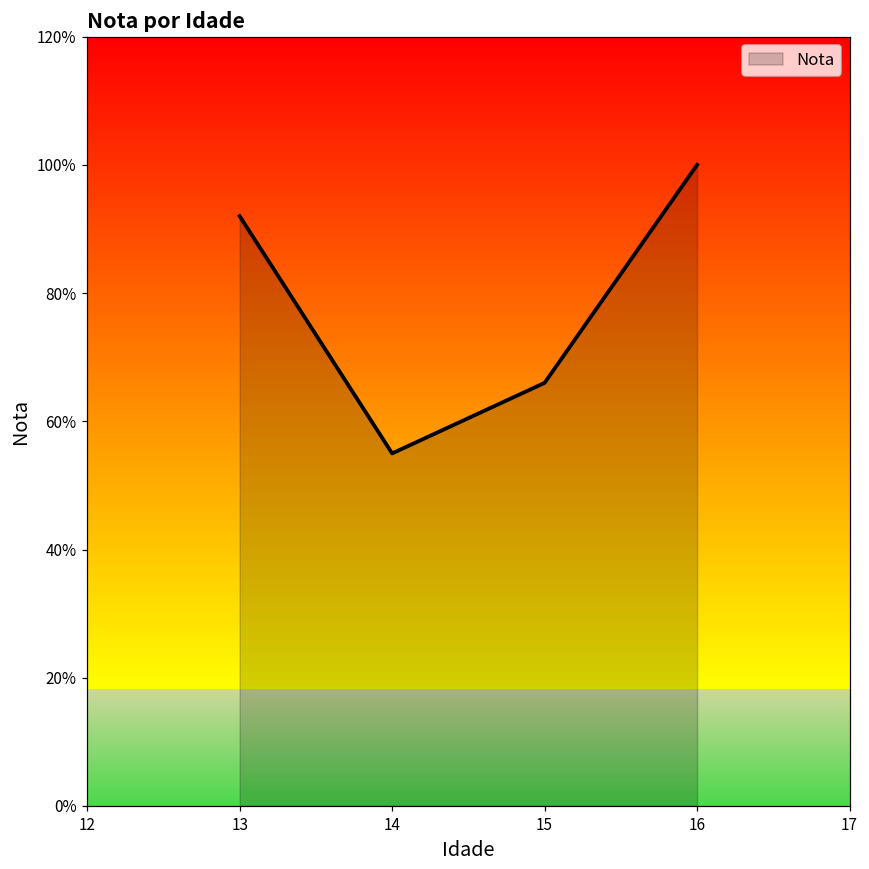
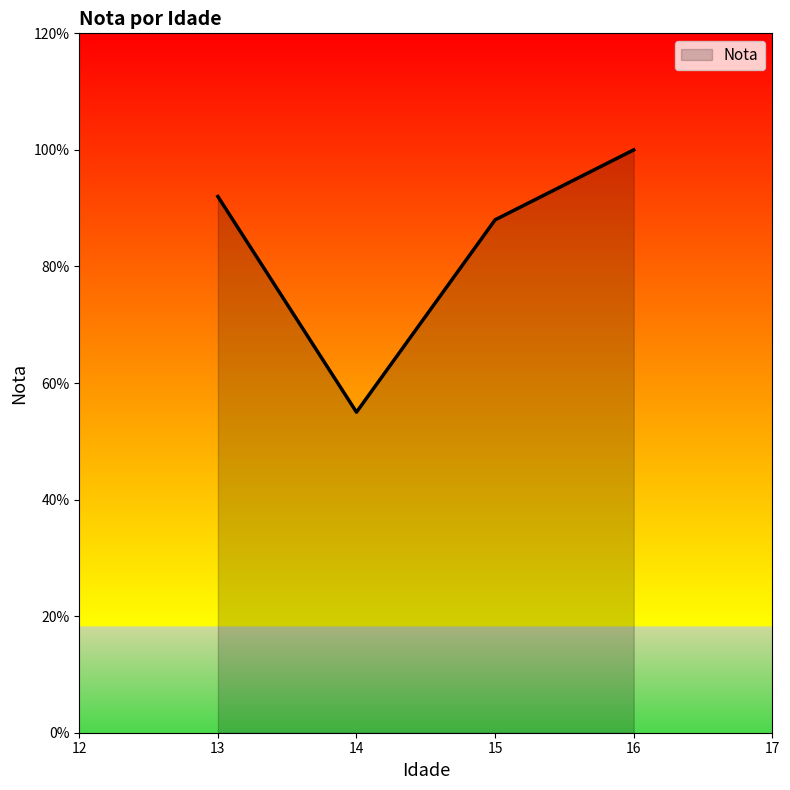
  {
    "13": "92%",
    "14": "55%",
-   "15": "66%",
+   "15": "88%",
    "16": "100%"
  }
